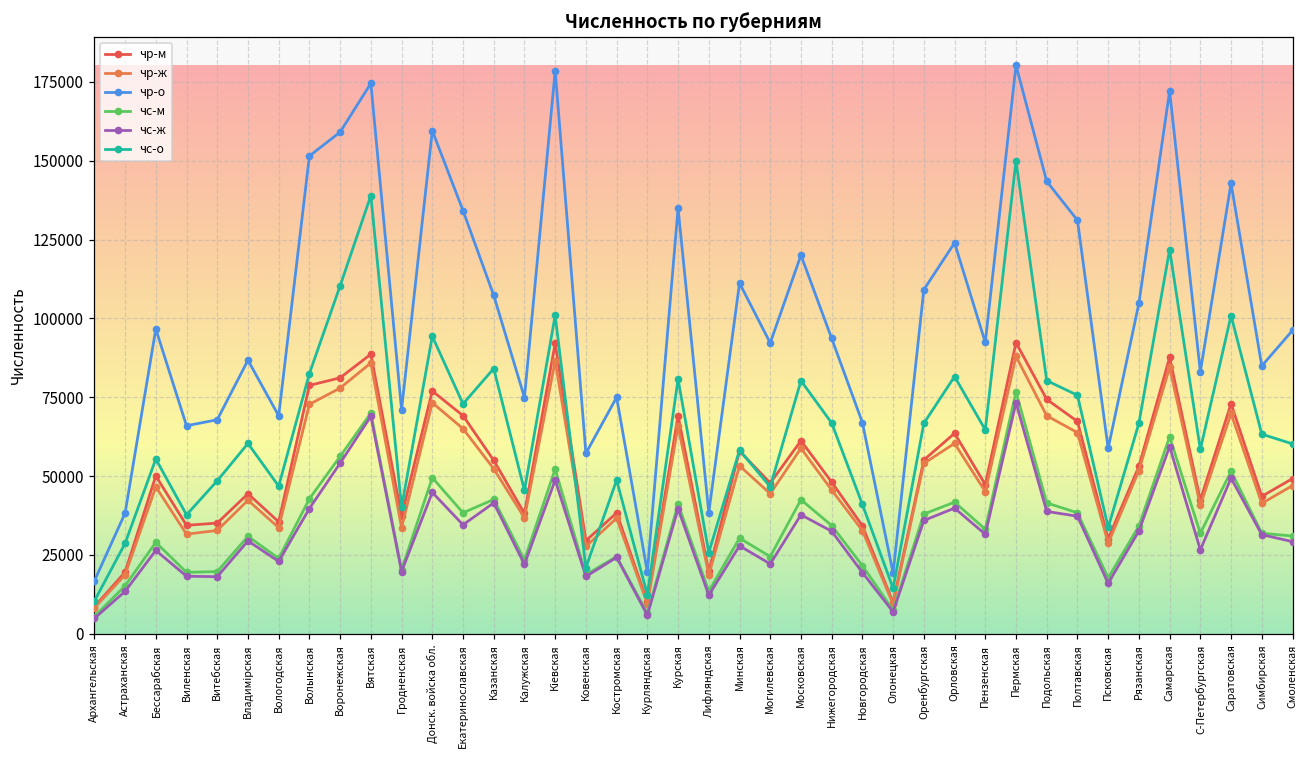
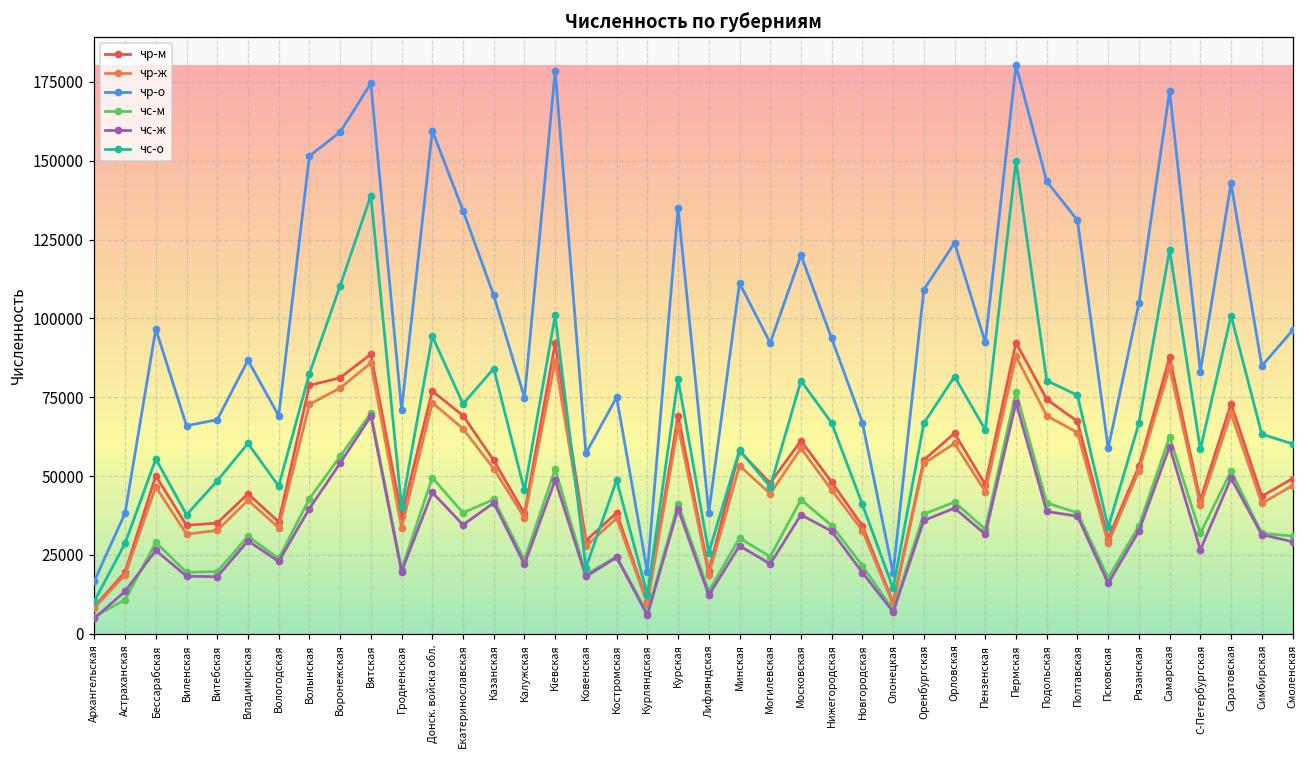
  {
    "чр-о": {
      "Архангельская": 17000,
      "Астраханская": 38000,
      "Бессарабская": 97000,
      "Виленская": 66000,
      "Витебская": 68000,
      "Владимірская": 87000,
      "Вологодская": 69000,
      "Волынская": 152000,
      "Воронежская": 159000,
      "Вятская": 175000,
      "Гродненская": 71000,
      "Донск. войска обл.": 160000,
      "Екатеринославская": 134000,
      "Казанская": 107000,
      "Калужская": 75000,
      "Кіевская": 179000,
      "Ковенская": 57000,
      "Костромская": 75000,
      "Курляндская": 20000,
      "Курская": 135000,
      "Лифляндская": 38000,
      "Минская": 111000,
      "Могилевская": 92000,
      "Московская": 120000,
      "Нижегородская": 94000,
      "Новгородская": 67000,
      "Олонецкая": 19000,
      "Оренбургская": 109000,
      "Орловская": 124000,
      "Пензенская": 92000,
      "Пермская": 180000,
      "Подольская": 143000,
      "Полтавская": 131000,
      "Псковская": 59000,
      "Рязанская": 105000,
      "Самарская": 172000,
      "С-Петербургская": 83000,
      "Саратовская": 143000,
      "Симбирская": 85000,
      "Смоленская": 96000
    },
    "чс-м": {
-     "Астраханская": 15000,
+     "Астраханская": 11000,
      "Бессарабская": 29000,
      "Виленская": 19000,
      "Витебская": 20000,
      "Владимірская": 31000,
      "Вологодская": 24000,
      "Волынская": 43000,
      "Воронежская": 56000,
      "Вятская": 70000,
      "Донск. войска обл.": 50000,
      "Екатеринославская": 38000,
      "Казанская": 43000,
      "Калужская": 23000,
      "Кіевская": 52000,
      "Курская": 41000,
      "Лифляндская": 13000,
      "Минская": 30000,
      "Могилевская": 24000,
      "Московская": 43000,
      "Нижегородская": 34000,
      "Новгородская": 22000,
      "Оренбургская": 38000,
      "Орловская": 42000,
      "Пензенская": 33000,
      "Пермская": 77000,
      "Подольская": 41000,
      "Полтавская": 38000,
      "Псковская": 18000,
      "Рязанская": 34000,
      "Самарская": 62000,
      "С-Петербургская": 32000,
      "Саратовская": 52000,
      "Смоленская": 31000
    },
    "чс-ж": {
      "Астраханская": 13000,
      "Бессарабская": 26000,
      "Виленская": 18000,
      "Витебская": 18000,
      "Владимірская": 29000,
      "Вологодская": 23000,
      "Волынская": 40000,
      "Воронежская": 54000,
      "Вятская": 69000,
      "Донск. войска обл.": 45000,
      "Екатеринославская": 35000,
      "Казанская": 42000,
      "Калужская": 22000,
      "Кіевская": 49000,
      "Курская": 40000,
      "Лифляндская": 12000,
      "Минская": 28000,
      "Могилевская": 22000,
      "Московская": 38000,
      "Нижегородская": 33000,
      "Новгородская": 19000,
      "Оренбургская": 36000,
      "Орловская": 40000,
      "Пензенская": 32000,
      "Пермская": 73000,
      "Подольская": 39000,
      "Полтавская": 37000,
      "Псковская": 16000,
      "Рязанская": 33000,
      "Самарская": 59000,
      "С-Петербургская": 27000,
      "Саратовская": 49000,
      "Смоленская": 29000
    },
    "чс-о": {
      "Архангельская": 10000,
      "Астраханская": 29000,
      "Бессарабская": 55000,
      "Виленская": 38000,
      "Витебская": 49000,
      "Владимірская": 60000,
      "Вологодская": 47000,
      "Волынская": 83000,
      "Воронежская": 110000,
      "Вятская": 139000,
      "Гродненская": 40000,
      "Донск. войска обл.": 94000,
      "Екатеринославская": 73000,
      "Казанская": 84000,
      "Калужская": 45000,
      "Кіевская": 101000,
      "Ковенская": 21000,
      "Костромская": 49000,
      "Курляндская": 12000,
      "Курская": 81000,
      "Лифляндская": 26000,
      "Могилевская": 47000,
      "Московская": 80000,
      "Нижегородская": 67000,
      "Новгородская": 41000,
      "Олонецкая": 14000,
      "Оренбургская": 67000,
      "Орловская": 82000,
      "Пензенская": 65000,
      "Пермская": 150000,
      "Подольская": 80000,
      "Полтавская": 76000,
      "Псковская": 34000,
      "Рязанская": 67000,
      "Самарская": 122000,
      "С-Петербургская": 58000,
      "Саратовская": 101000,
      "Симбирская": 63000,
      "Смоленская": 60000
    }
  }
